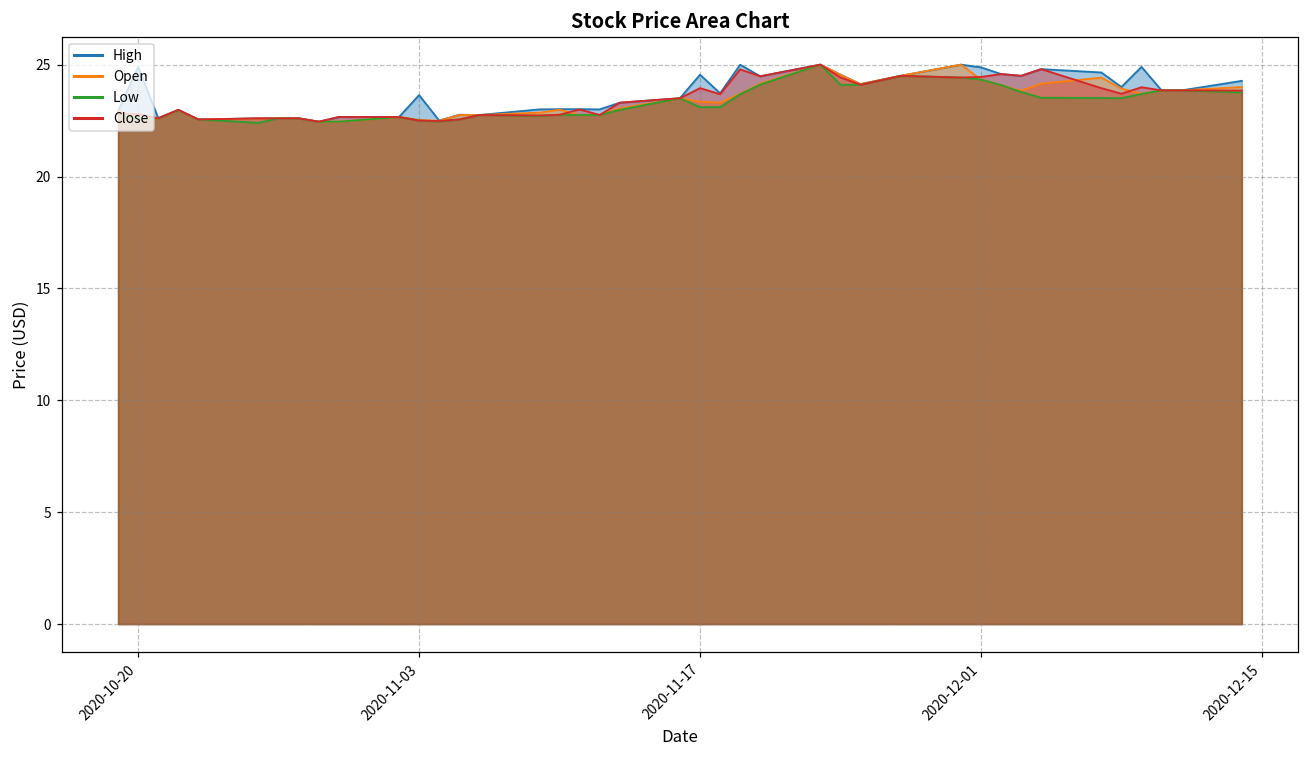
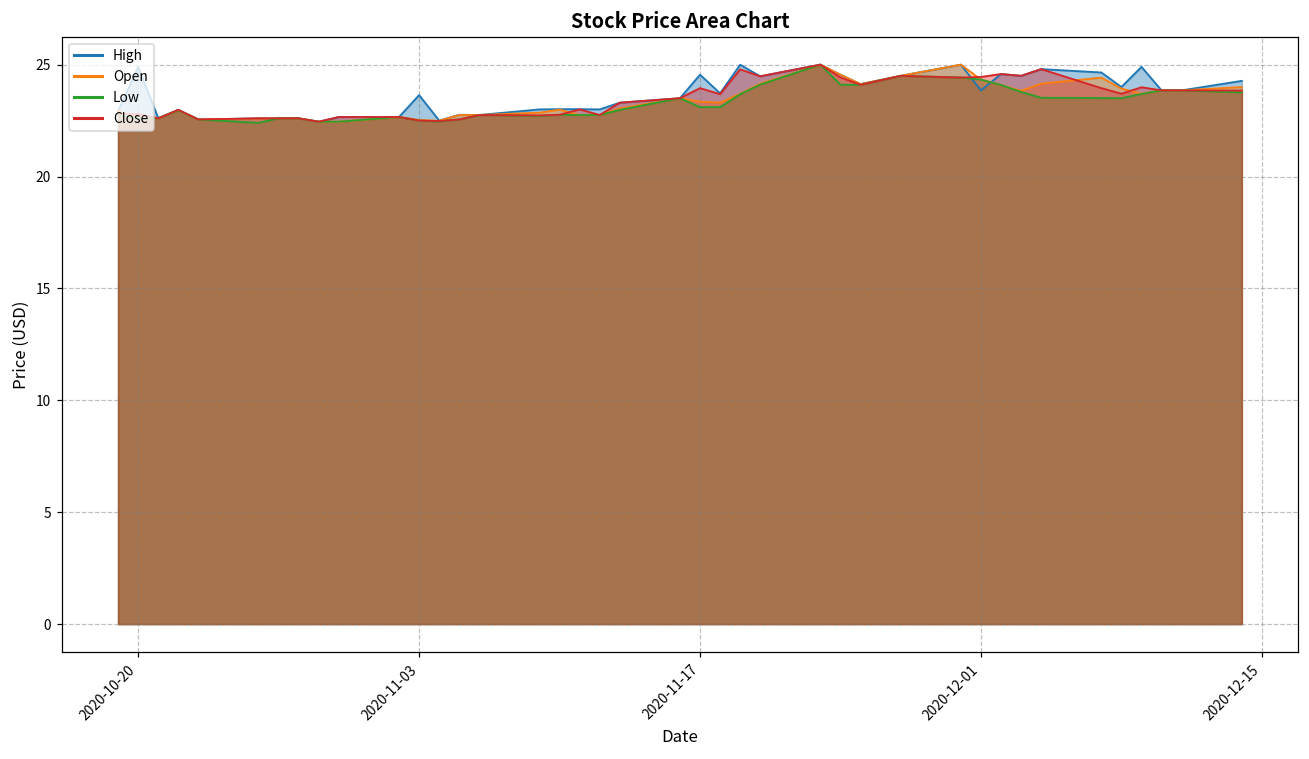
  {
    "High": {
      "2020-11-03": 23.6,
      "2020-11-17": 24.6,
-     "2020-12-01": 24.9
+     "2020-12-01": 23.9
    },
    "Low": {
      "2020-11-17": 23.1
    }
  }
